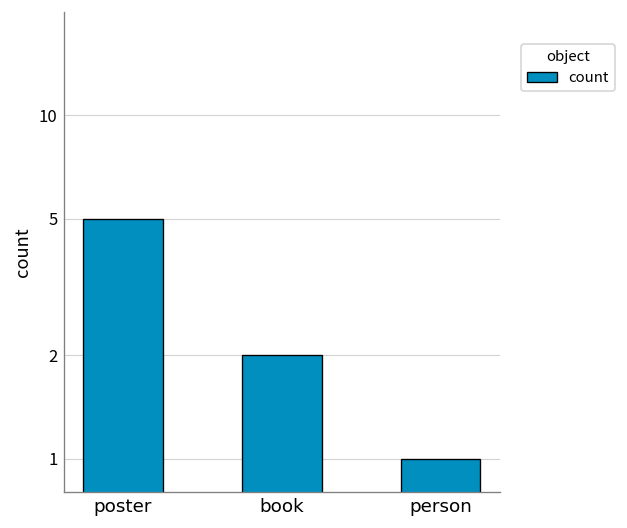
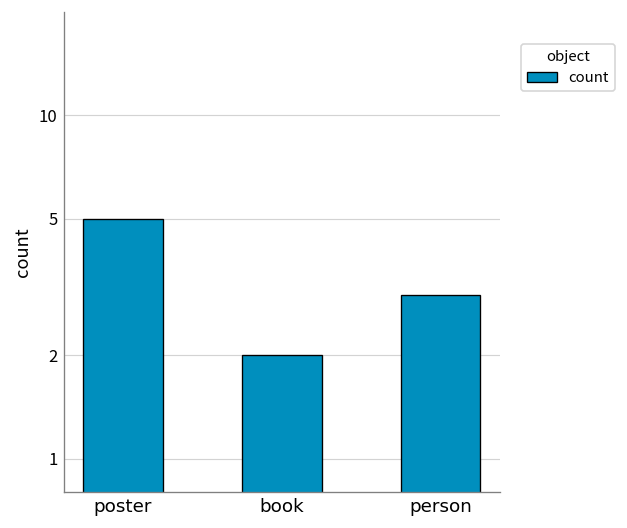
  {
    "poster": 5,
    "book": 2,
-   "person": 1
+   "person": 3
  }
